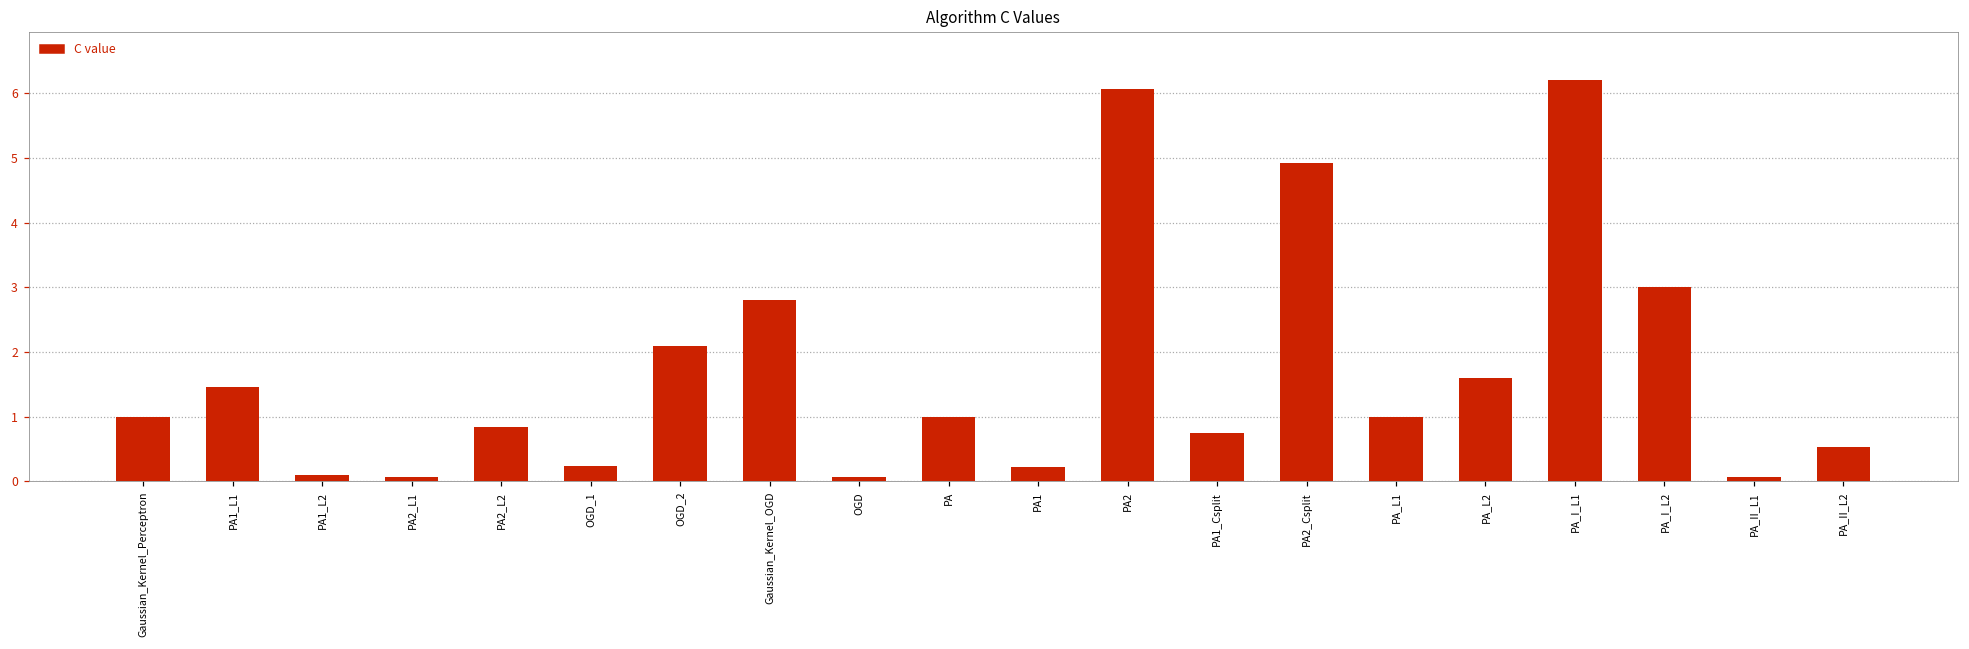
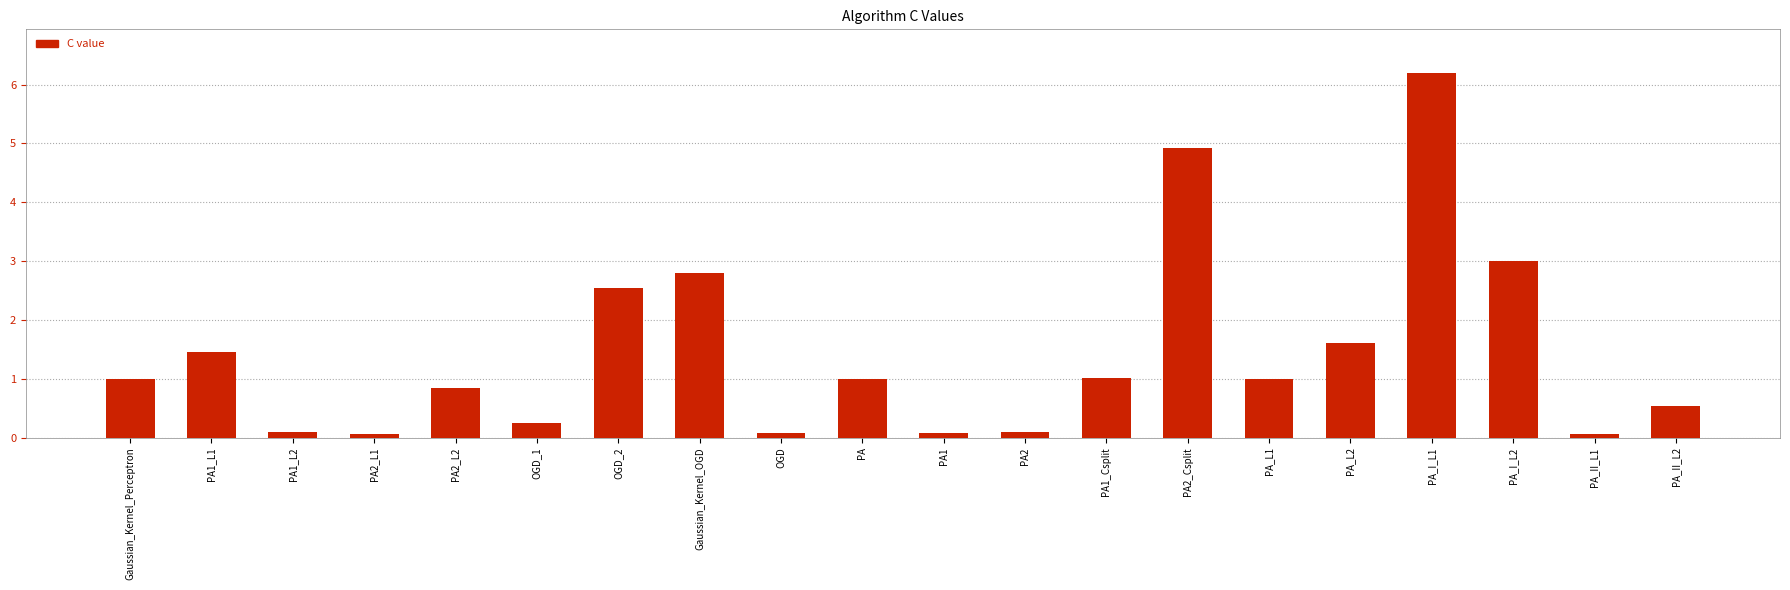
  {
    "Gaussian_Kernel_Perceptron": 1.0,
    "PA1_L1": 1.5,
    "PA1_L2": 0.1,
    "PA2_L1": 0.1,
    "PA2_L2": 0.8,
    "OGD_1": 0.2,
-   "OGD_2": 2.1,
+   "OGD_2": 2.5,
    "Gaussian_Kernel_OGD": 2.8,
    "OGD": 0.1,
    "PA": 1.0,
-   "PA1": 0.2,
-   "PA2": 6.1,
-   "PA1_Csplit": 0.7,
+   "PA1": 0.1,
+   "PA2": 0.1,
+   "PA1_Csplit": 1.0,
    "PA2_Csplit": 4.9,
    "PA_L1": 1.0,
    "PA_L2": 1.6,
    "PA_I_L1": 6.2,
    "PA_I_L2": 3.0,
    "PA_II_L1": 0.1,
    "PA_II_L2": 0.5
  }
